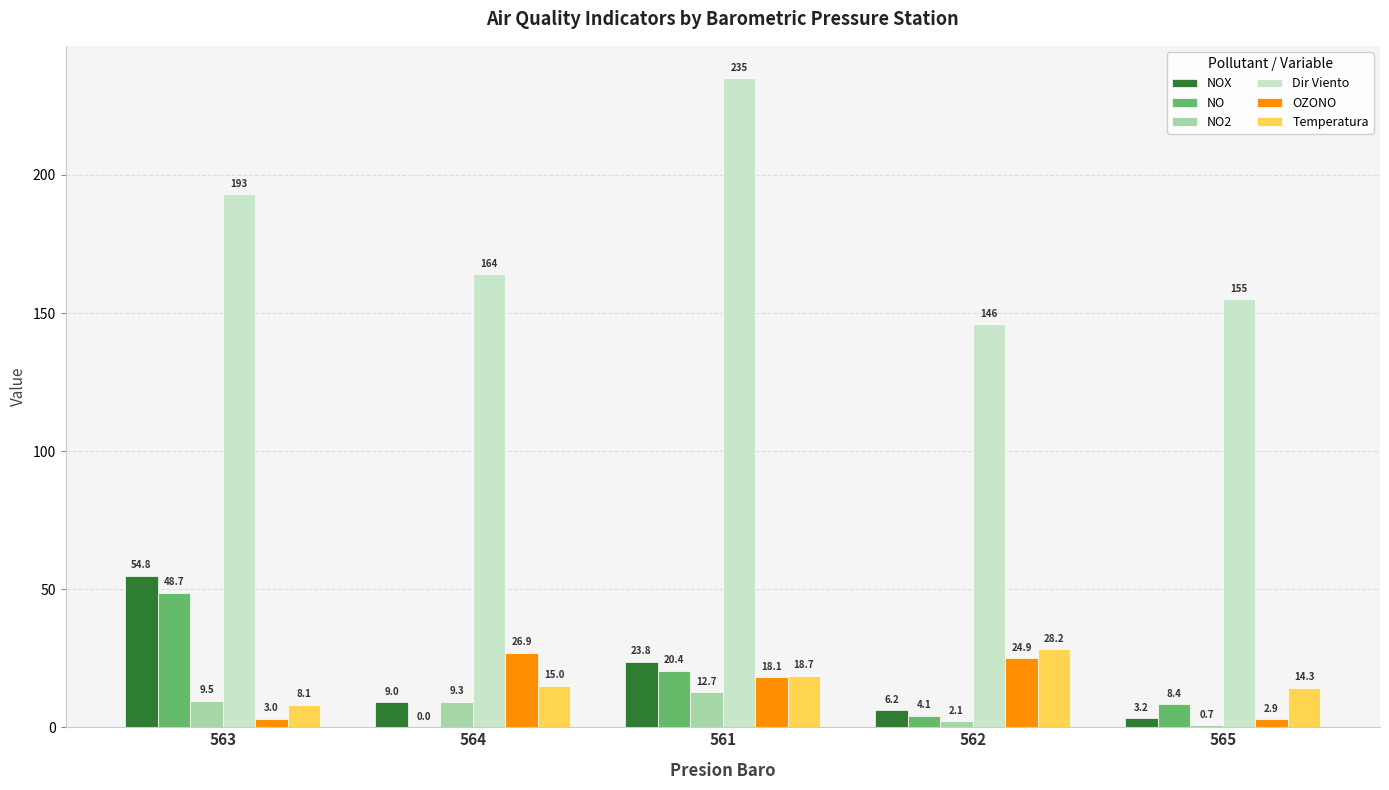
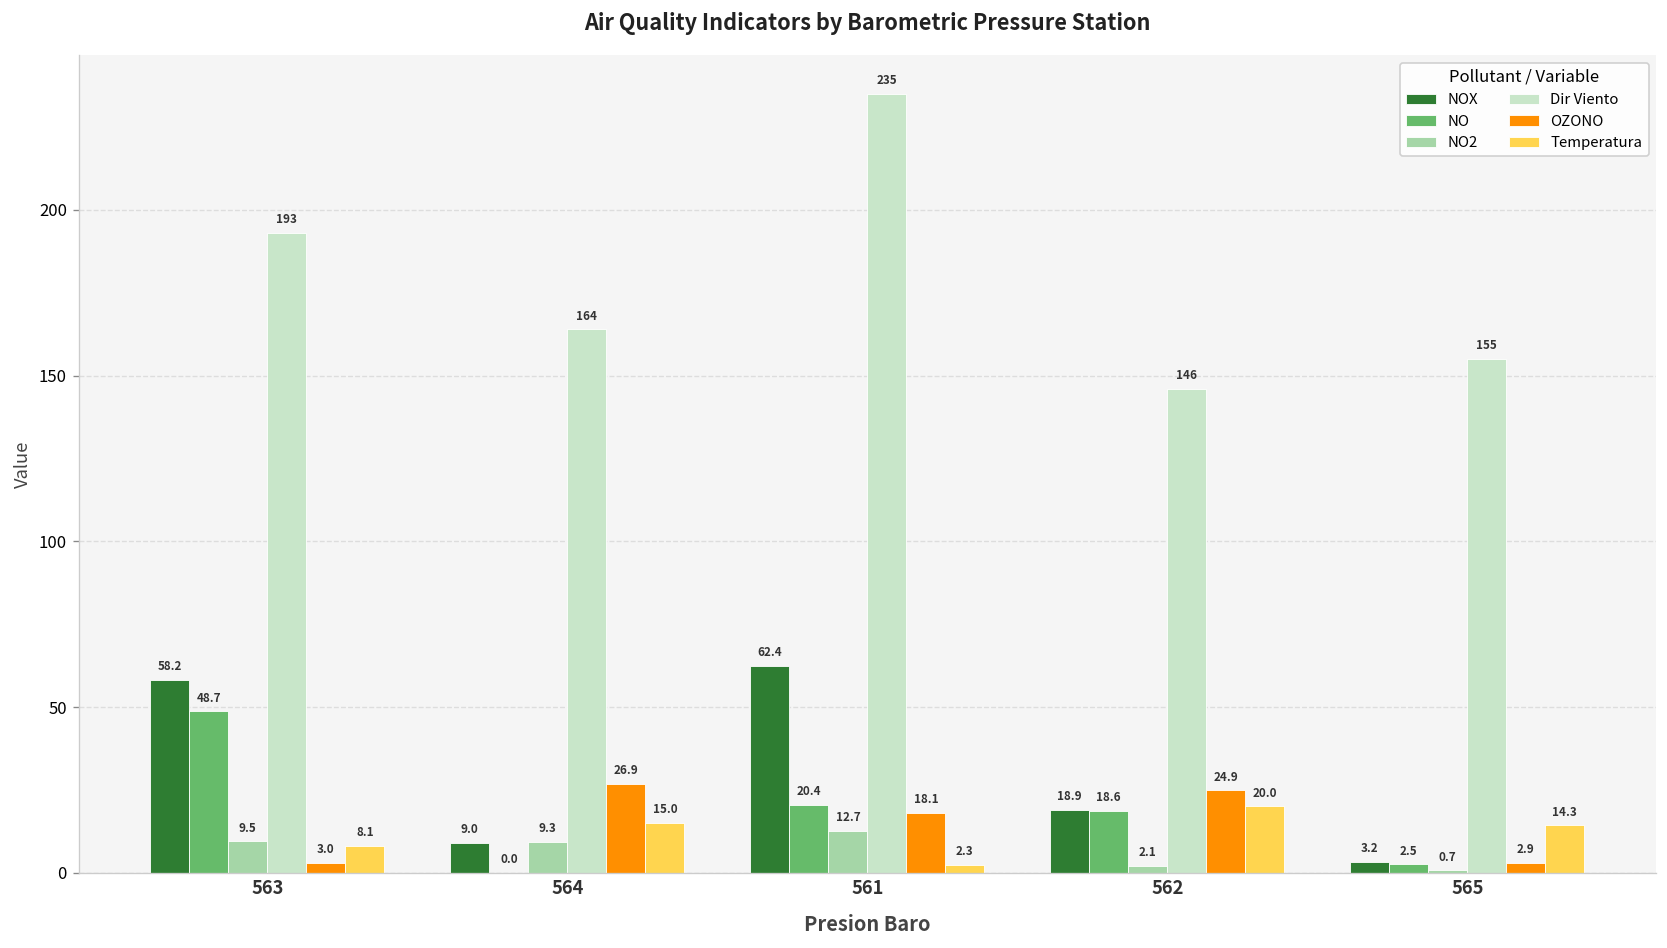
  {
    "NOX": {
-     "563": 54.8,
+     "563": 58.2,
      "564": 9.0,
-     "561": 23.8,
-     "562": 6.2,
+     "561": 62.4,
+     "562": 18.9,
      "565": 3.2
    },
    "NO": {
      "563": 48.7,
      "564": 0.0,
      "561": 20.4,
-     "562": 4.1,
-     "565": 8.4
+     "562": 18.6,
+     "565": 2.5
    },
    "OZONO": {
      "563": 3.0,
      "564": 26.9,
      "561": 18.1,
      "562": 24.9,
      "565": 2.9
    },
    "Temperatura": {
      "563": 8.1,
      "564": 15.0,
-     "561": 18.7,
-     "562": 28.2,
+     "561": 2.3,
+     "562": 20.0,
      "565": 14.3
    }
  }
